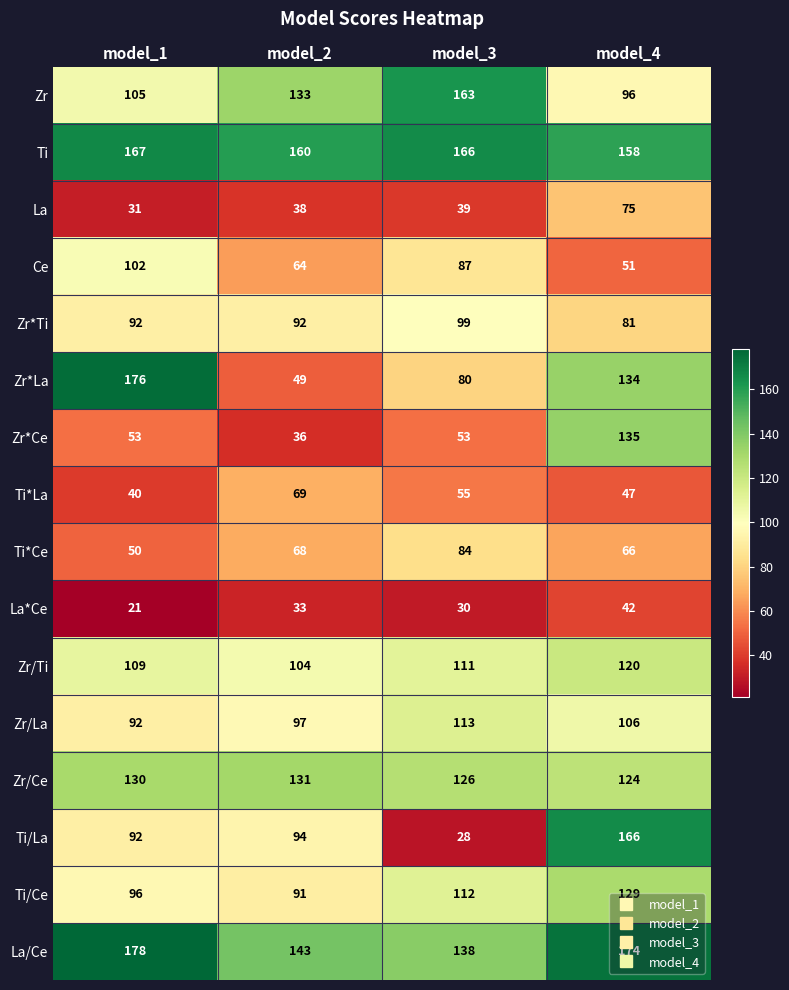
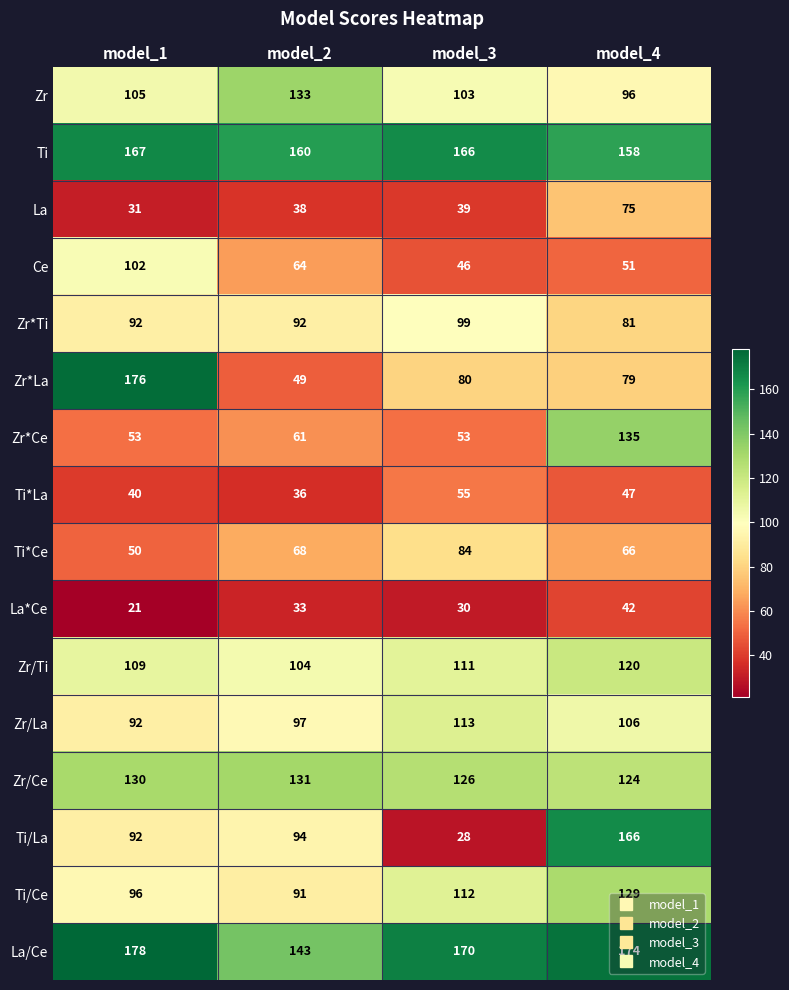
  {
    "Zr": {
      "model_1": 105,
      "model_2": 133,
-     "model_3": 163,
+     "model_3": 103,
      "model_4": 96
    },
    "Ti": {
      "model_1": 167,
      "model_2": 160,
      "model_3": 166,
      "model_4": 158
    },
    "La": {
      "model_1": 31,
      "model_2": 38,
      "model_3": 39,
      "model_4": 75
    },
    "Ce": {
      "model_1": 102,
      "model_2": 64,
-     "model_3": 87,
+     "model_3": 46,
      "model_4": 51
    },
    "Zr*Ti": {
      "model_1": 92,
      "model_2": 92,
      "model_3": 99,
      "model_4": 81
    },
    "Zr*La": {
      "model_1": 176,
      "model_2": 49,
      "model_3": 80,
-     "model_4": 134
+     "model_4": 79
    },
    "Zr*Ce": {
      "model_1": 53,
-     "model_2": 36,
+     "model_2": 61,
      "model_3": 53,
      "model_4": 135
    },
    "Ti*La": {
      "model_1": 40,
-     "model_2": 69,
+     "model_2": 36,
      "model_3": 55,
      "model_4": 47
    },
    "Ti*Ce": {
      "model_1": 50,
      "model_2": 68,
      "model_3": 84,
      "model_4": 66
    },
    "La*Ce": {
      "model_1": 21,
      "model_2": 33,
      "model_3": 30,
      "model_4": 42
    },
    "Zr/Ti": {
      "model_1": 109,
      "model_2": 104,
      "model_3": 111,
      "model_4": 120
    },
    "Zr/La": {
      "model_1": 92,
      "model_2": 97,
      "model_3": 113,
      "model_4": 106
    },
    "Zr/Ce": {
      "model_1": 130,
      "model_2": 131,
      "model_3": 126,
      "model_4": 124
    },
    "Ti/La": {
      "model_1": 92,
      "model_2": 94,
      "model_3": 28,
      "model_4": 166
    },
    "Ti/Ce": {
      "model_1": 96,
      "model_2": 91,
      "model_3": 112
    },
    "La/Ce": {
      "model_1": 178,
      "model_2": 143,
-     "model_3": 138
+     "model_3": 170
    }
  }
